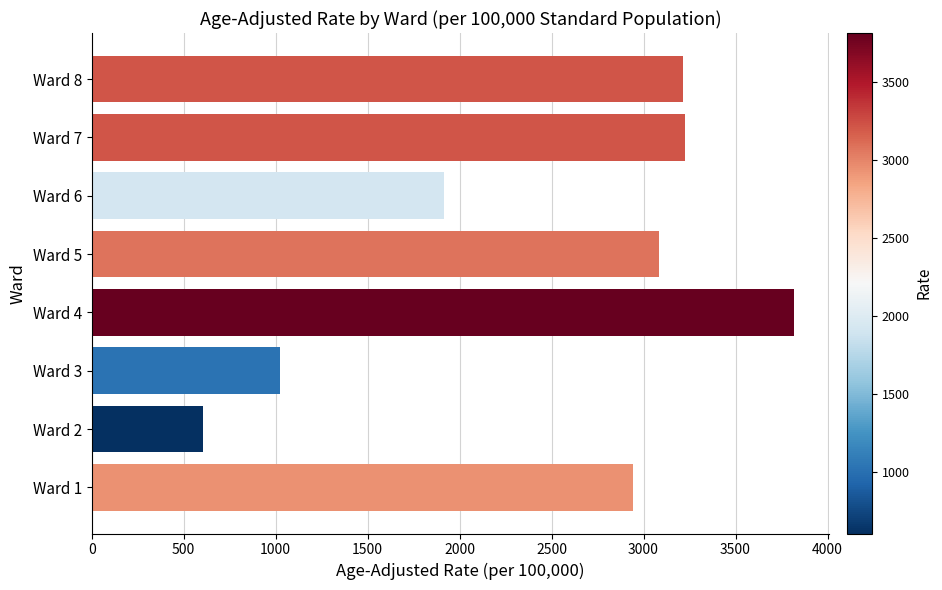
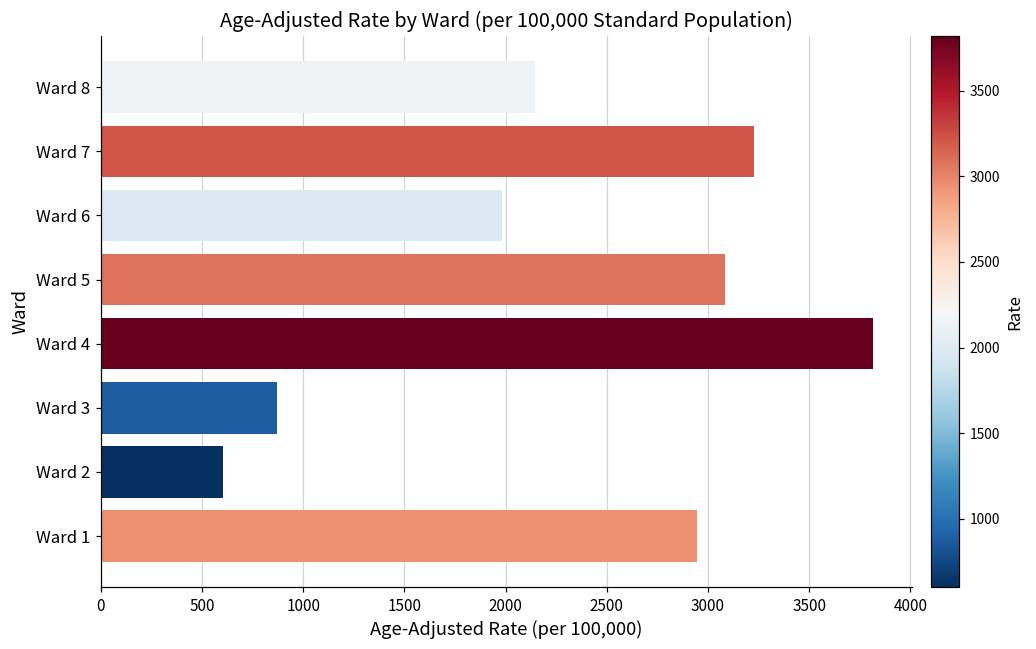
  {
-   "Ward 8": 3220,
+   "Ward 8": 2150,
    "Ward 7": 3230,
-   "Ward 6": 1920,
+   "Ward 6": 1980,
    "Ward 5": 3090,
    "Ward 4": 3820,
-   "Ward 3": 1030,
+   "Ward 3": 870,
    "Ward 2": 600,
    "Ward 1": 2940
  }
